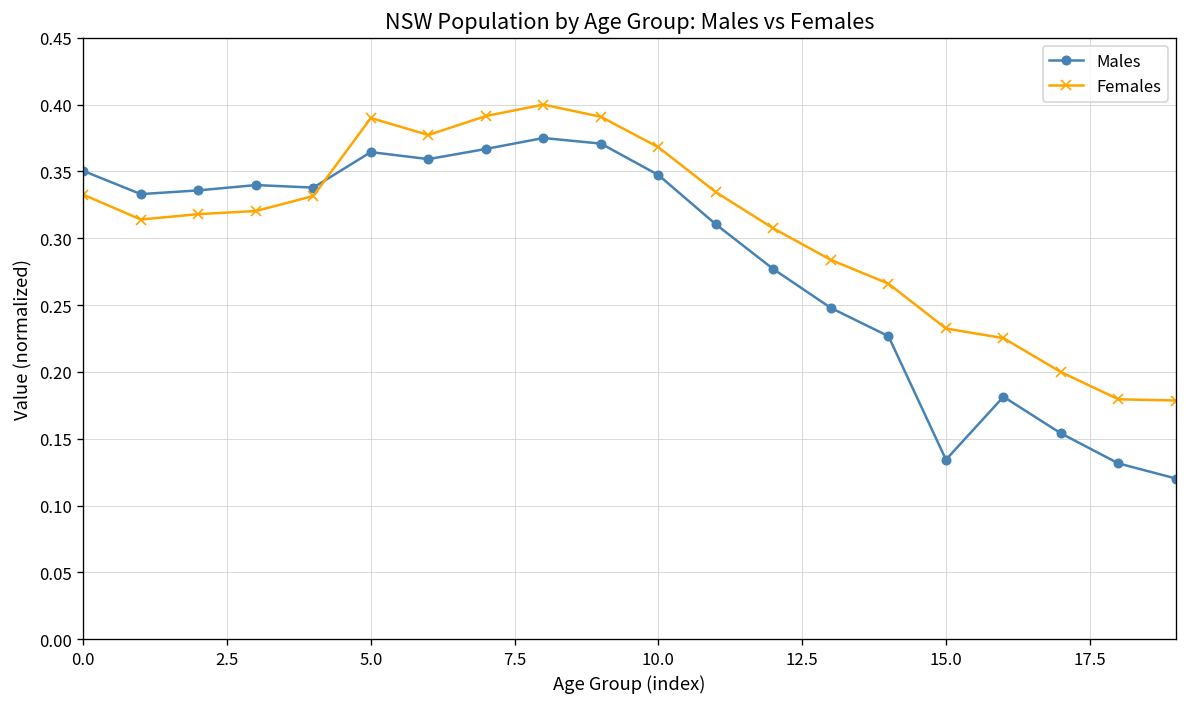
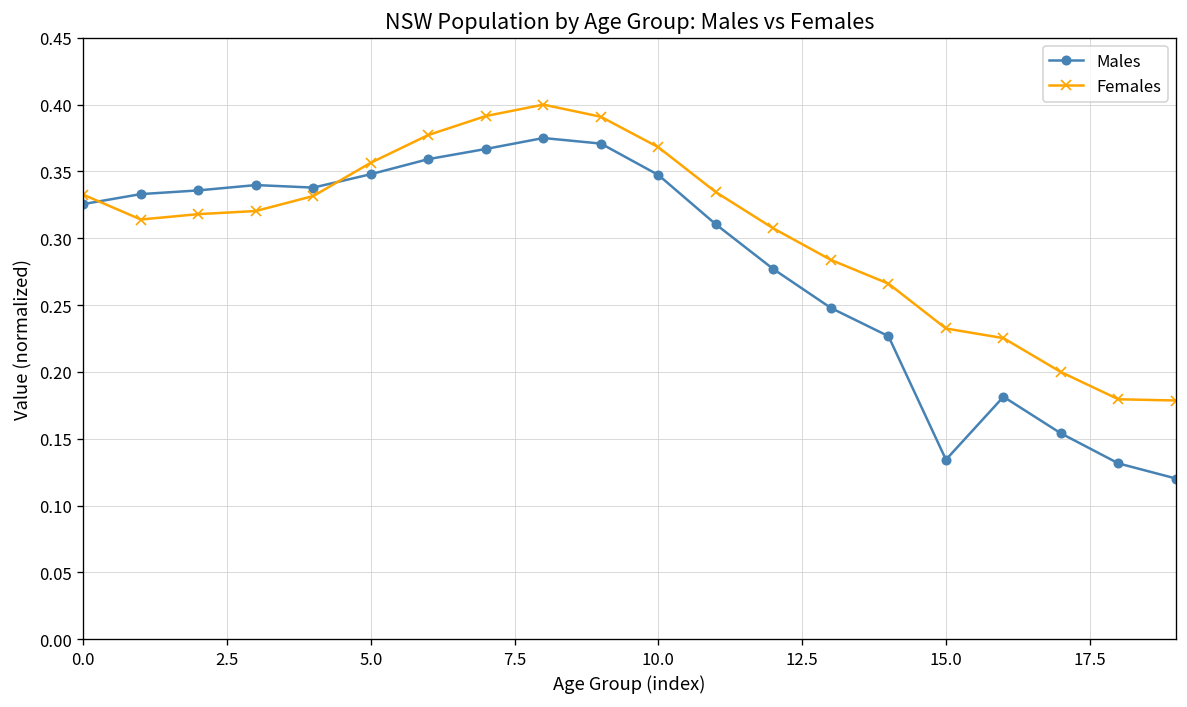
  {
    "Males": {
-     "0.0": 0.350,
-     "5.0": 0.364,
+     "0.0": 0.326,
+     "5.0": 0.348,
      "10.0": 0.347,
      "15.0": 0.134
    },
    "Females": {
      "0.0": 0.333,
-     "5.0": 0.390,
+     "5.0": 0.357,
      "10.0": 0.368,
      "15.0": 0.232
    }
  }
